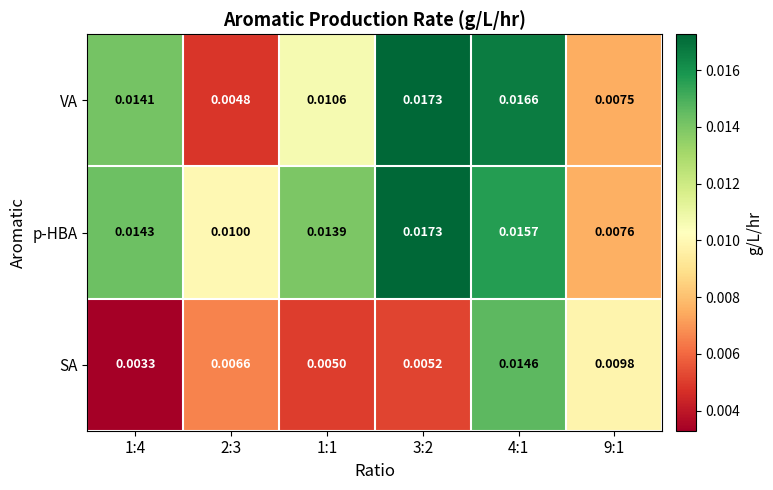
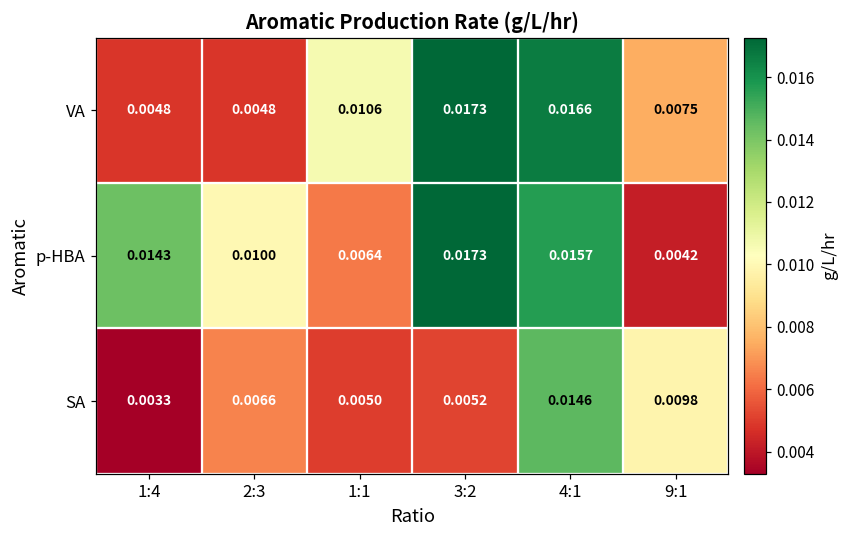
  {
    "VA": {
-     "1:4": 0.0141,
+     "1:4": 0.0048,
      "2:3": 0.0048,
      "1:1": 0.0106,
      "3:2": 0.0173,
      "4:1": 0.0166,
      "9:1": 0.0075
    },
    "p-HBA": {
      "1:4": 0.0143,
      "2:3": 0.0100,
-     "1:1": 0.0139,
+     "1:1": 0.0064,
      "3:2": 0.0173,
      "4:1": 0.0157,
-     "9:1": 0.0076
+     "9:1": 0.0042
    },
    "SA": {
      "1:4": 0.0033,
      "2:3": 0.0066,
      "1:1": 0.0050,
      "3:2": 0.0052,
      "4:1": 0.0146,
      "9:1": 0.0098
    }
  }
